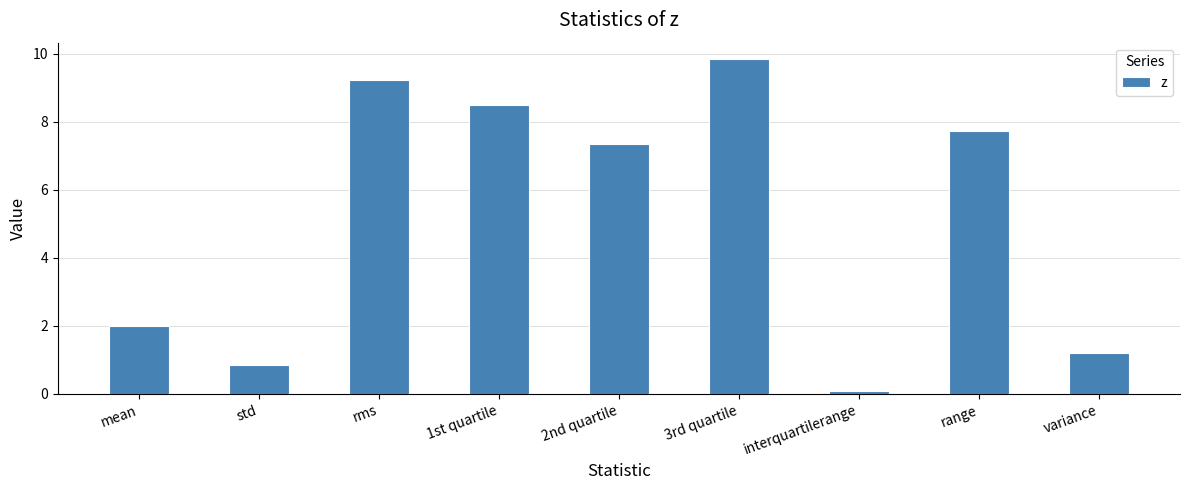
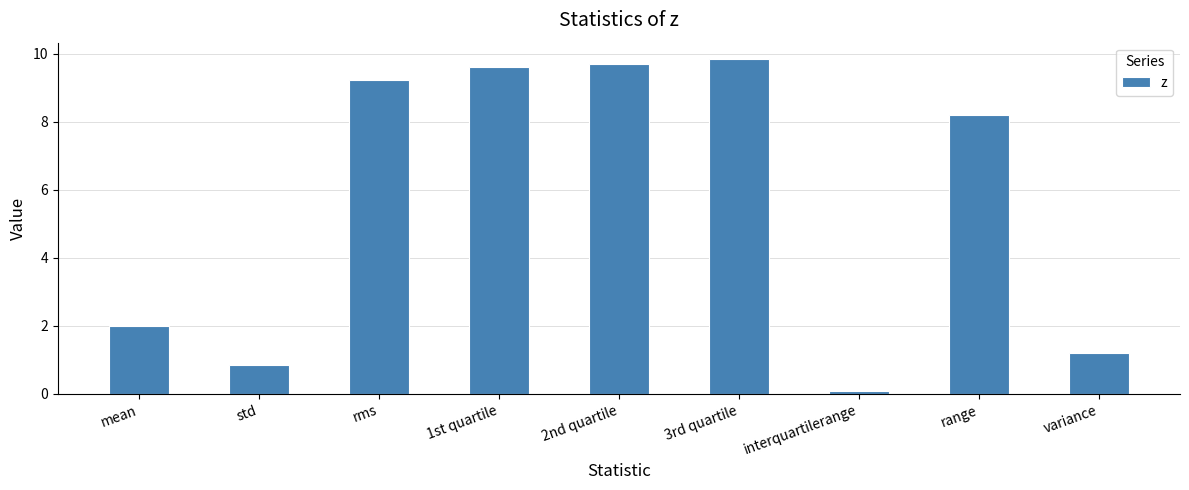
  {
    "mean": 2.0,
    "std": 0.9,
    "rms": 9.2,
-   "1st quartile": 8.5,
-   "2nd quartile": 7.3,
+   "1st quartile": 9.6,
+   "2nd quartile": 9.7,
    "3rd quartile": 9.8,
    "interquartilerange": 0.1,
-   "range": 7.7,
+   "range": 8.2,
    "variance": 1.2
  }
